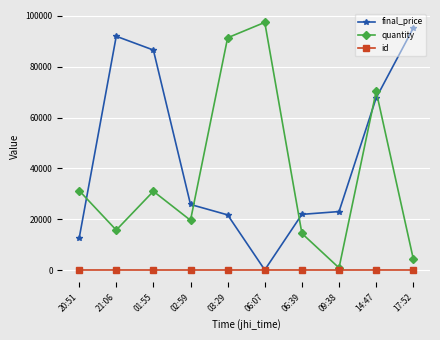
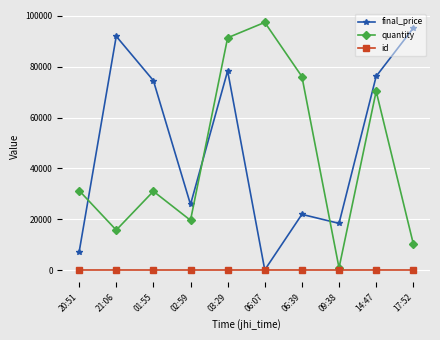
  {
    "final_price": {
-     "20:51": 12000,
+     "20:51": 7000,
      "21:06": 92000,
-     "01:55": 87000,
+     "01:55": 75000,
      "02:59": 26000,
-     "03:29": 22000,
+     "03:29": 78000,
      "06:39": 22000,
-     "09:38": 23000,
-     "14:47": 68000
+     "09:38": 18000,
+     "14:47": 76000
    },
    "quantity": {
      "20:51": 31000,
      "21:06": 16000,
      "01:55": 31000,
      "02:59": 20000,
      "03:29": 91000,
      "06:07": 97000,
-     "06:39": 14000,
+     "06:39": 76000,
      "14:47": 70000,
-     "17:52": 4000
+     "17:52": 10000
    },
    "id": {
      "20:51": 0,
      "21:06": 0,
      "01:55": 0,
      "02:59": 0,
      "03:29": 0,
      "06:39": 0,
      "14:47": 0,
      "17:52": 0
    }
  }
